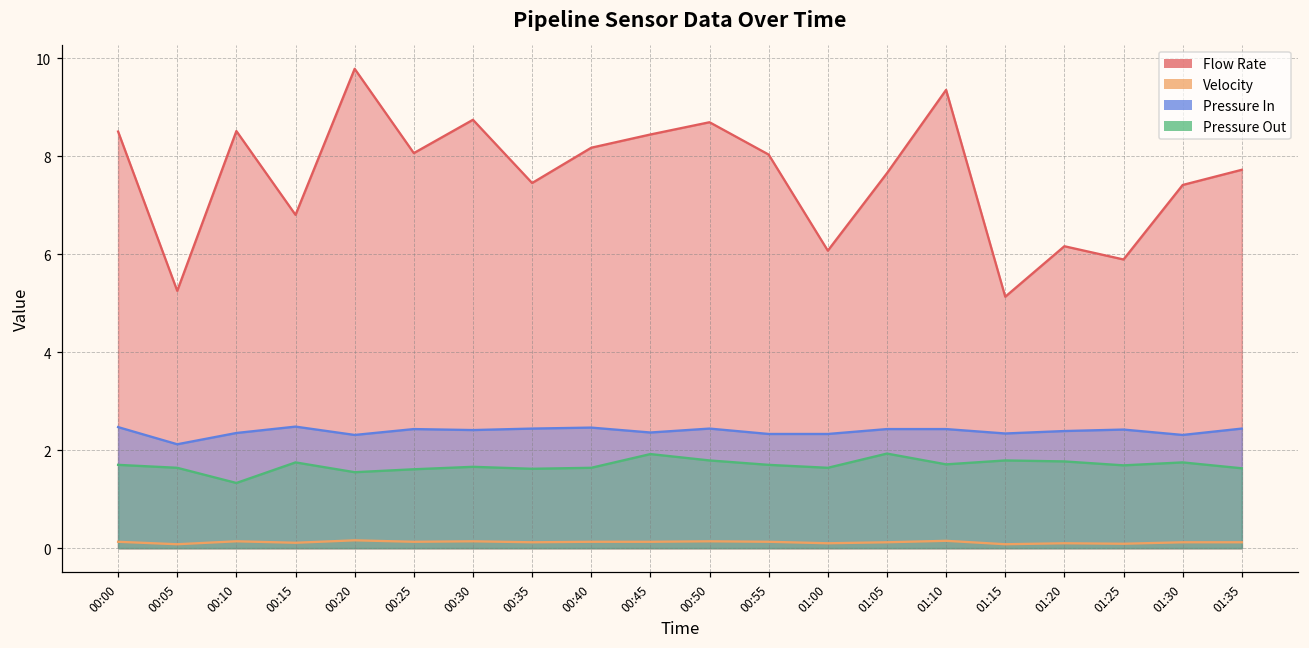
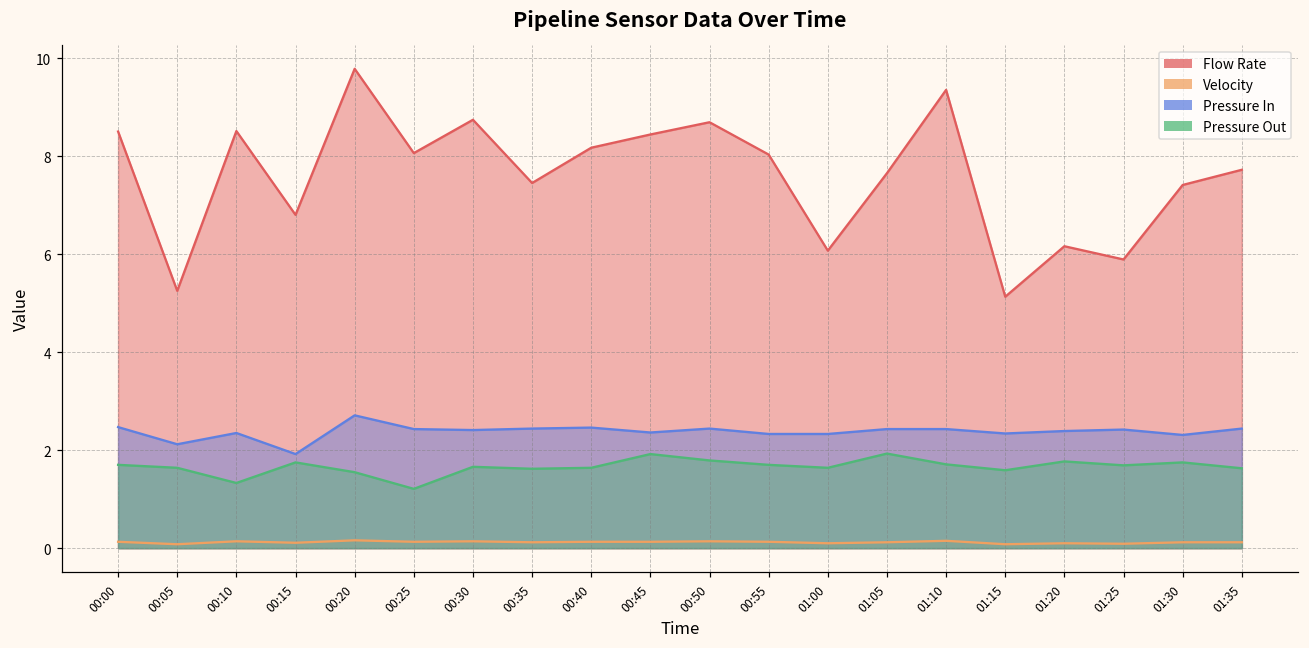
  {
    "Pressure In": {
      "00:00": 2.5,
      "00:05": 2.1,
      "00:10": 2.4,
-     "00:15": 2.5,
-     "00:20": 2.3,
+     "00:15": 1.9,
+     "00:20": 2.7,
      "00:25": 2.4,
      "00:30": 2.4,
      "00:35": 2.4,
      "00:40": 2.5,
      "00:45": 2.4,
      "00:50": 2.4,
      "00:55": 2.3,
      "01:00": 2.3,
      "01:05": 2.4,
      "01:10": 2.4,
      "01:15": 2.3,
      "01:20": 2.4,
      "01:25": 2.4,
      "01:30": 2.3,
      "01:35": 2.4
    },
    "Pressure Out": {
      "00:00": 1.7,
      "00:05": 1.6,
      "00:10": 1.3,
      "00:15": 1.8,
      "00:20": 1.6,
-     "00:25": 1.6,
+     "00:25": 1.2,
      "00:30": 1.7,
      "00:35": 1.6,
      "00:40": 1.6,
      "00:45": 1.9,
      "00:50": 1.8,
      "00:55": 1.7,
      "01:00": 1.6,
      "01:05": 1.9,
      "01:10": 1.7,
-     "01:15": 1.8,
+     "01:15": 1.6,
      "01:20": 1.8,
      "01:25": 1.7,
      "01:30": 1.8,
      "01:35": 1.6
    }
  }
